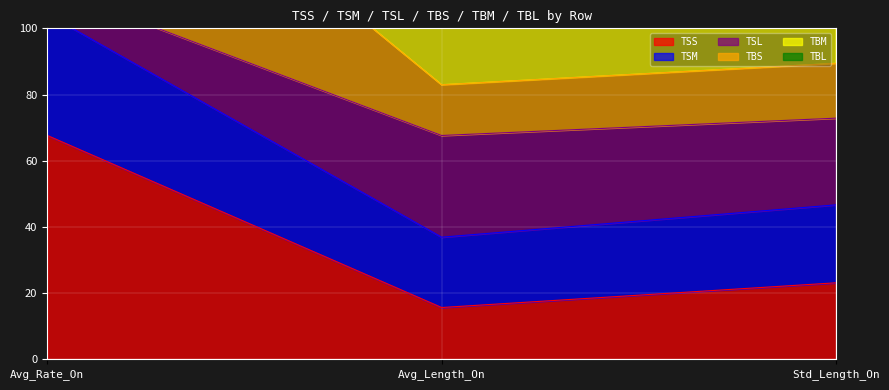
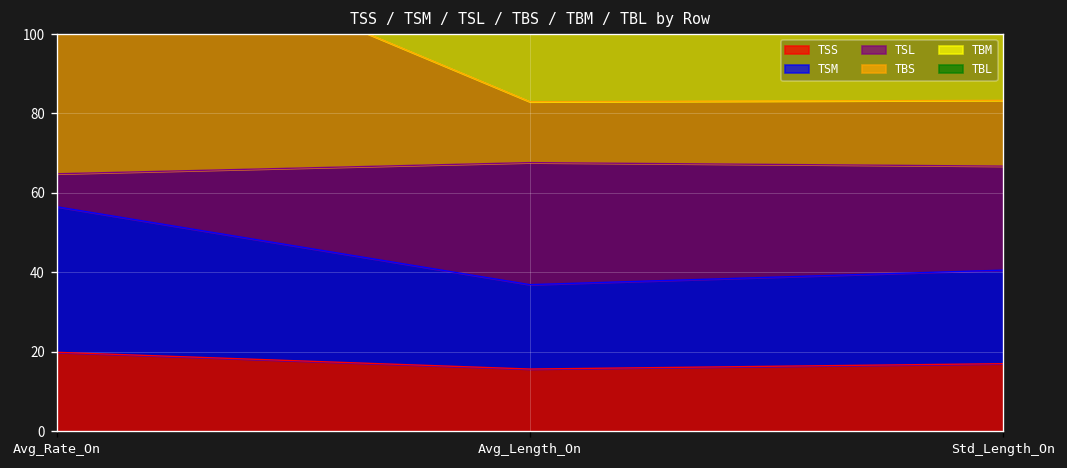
  {
    "TSS": {
-     "Avg_Rate_On": 68,
+     "Avg_Rate_On": 20,
      "Avg_Length_On": 16,
-     "Std_Length_On": 23
+     "Std_Length_On": 17
    },
    "TSM": {
      "Avg_Length_On": 21,
      "Std_Length_On": 24
    },
    "TSL": {
      "Avg_Length_On": 31,
      "Std_Length_On": 26
    },
    "TBS": {
      "Avg_Length_On": 15,
      "Std_Length_On": 17
    }
  }
